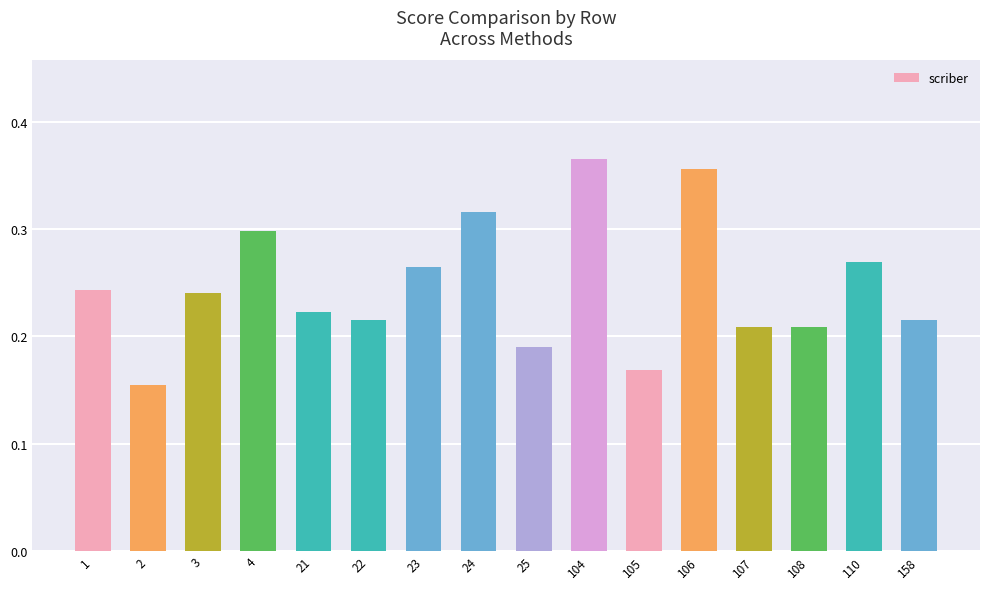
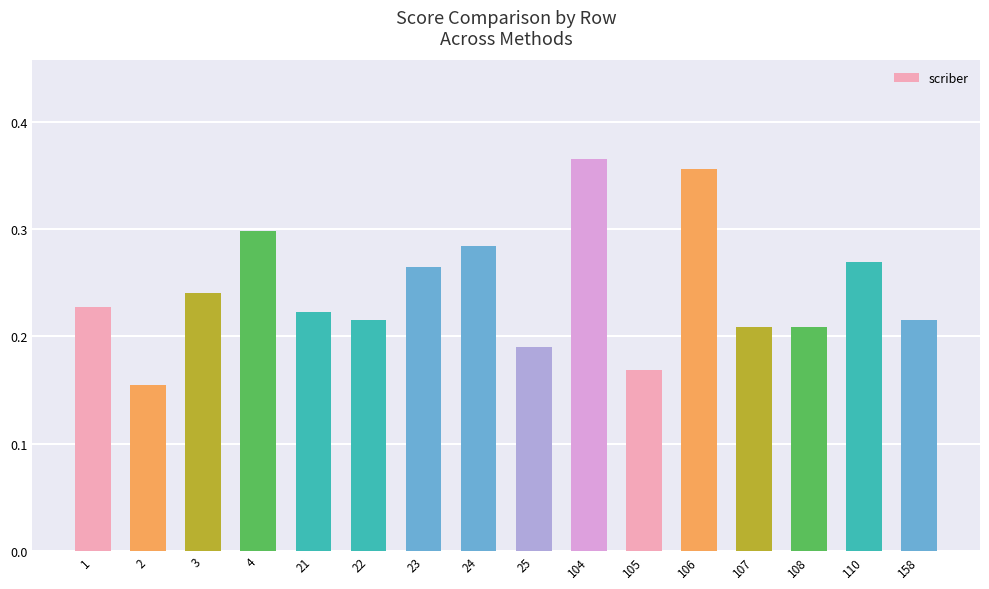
  {
-   "1": 0.243,
+   "1": 0.227,
    "2": 0.155,
    "3": 0.240,
    "4": 0.298,
    "21": 0.222,
    "22": 0.216,
    "23": 0.264,
-   "24": 0.316,
+   "24": 0.284,
    "25": 0.190,
    "104": 0.366,
    "105": 0.169,
    "106": 0.356,
    "107": 0.209,
    "108": 0.209,
    "110": 0.269,
    "158": 0.216
  }
